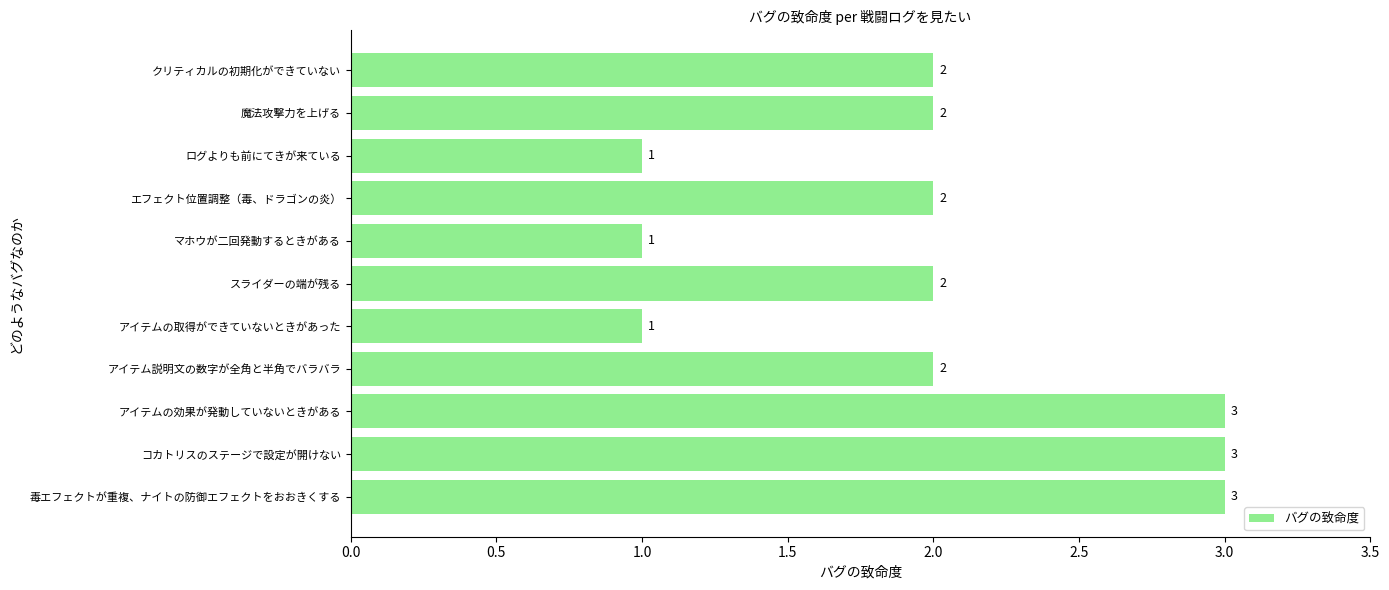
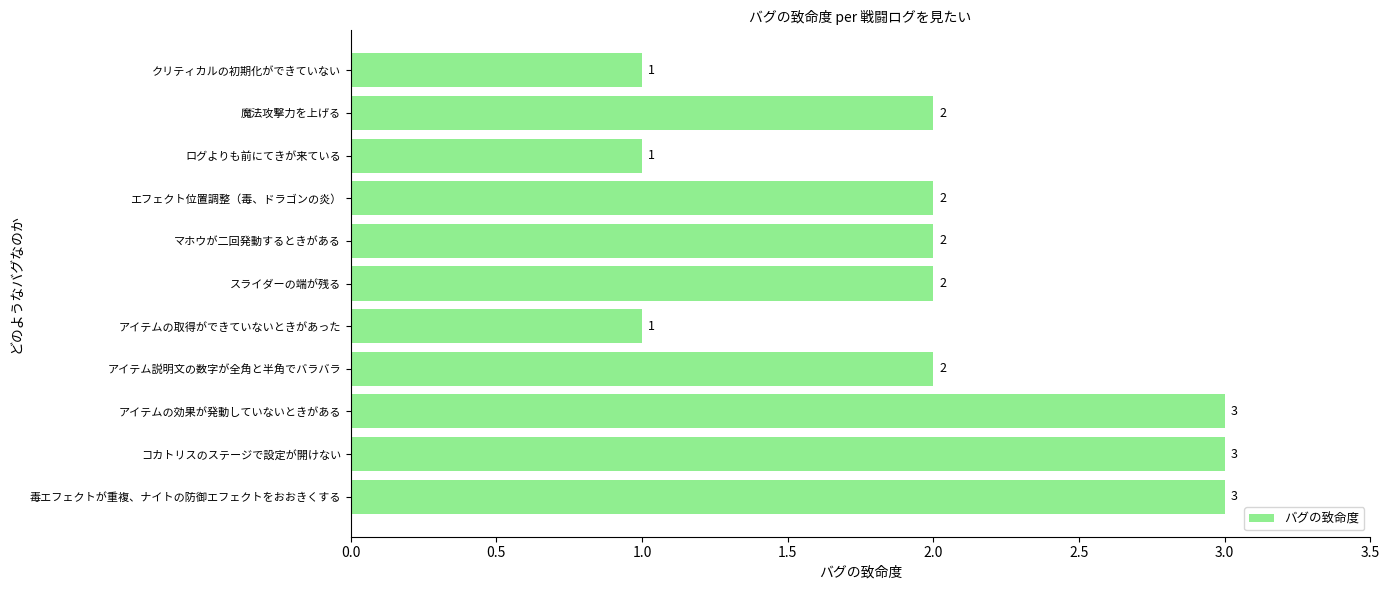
  {
-   "クリティカルの初期化ができていない": 2,
+   "クリティカルの初期化ができていない": 1,
    "魔法攻撃力を上げる": 2,
    "ログよりも前にてきが来ている": 1,
    "エフェクト位置調整（毒、ドラゴンの炎）": 2,
-   "マホウが二回発動するときがある": 1,
+   "マホウが二回発動するときがある": 2,
    "スライダーの端が残る": 2,
    "アイテムの取得ができていないときがあった": 1,
    "アイテム説明文の数字が全角と半角でバラバラ": 2,
    "アイテムの効果が発動していないときがある": 3,
    "コカトリスのステージで設定が開けない": 3,
    "毒エフェクトが重複、ナイトの防御エフェクトをおおきくする": 3
  }
